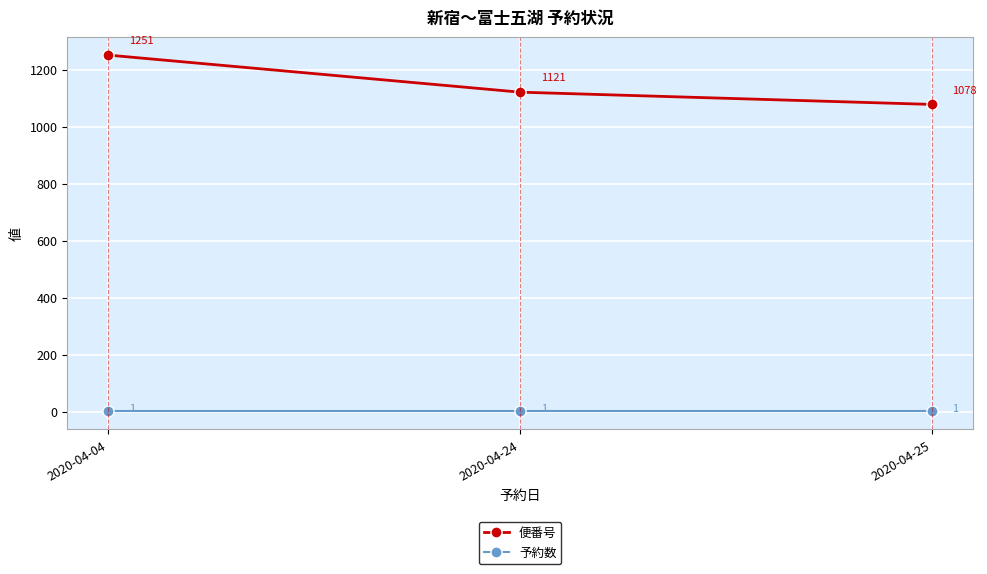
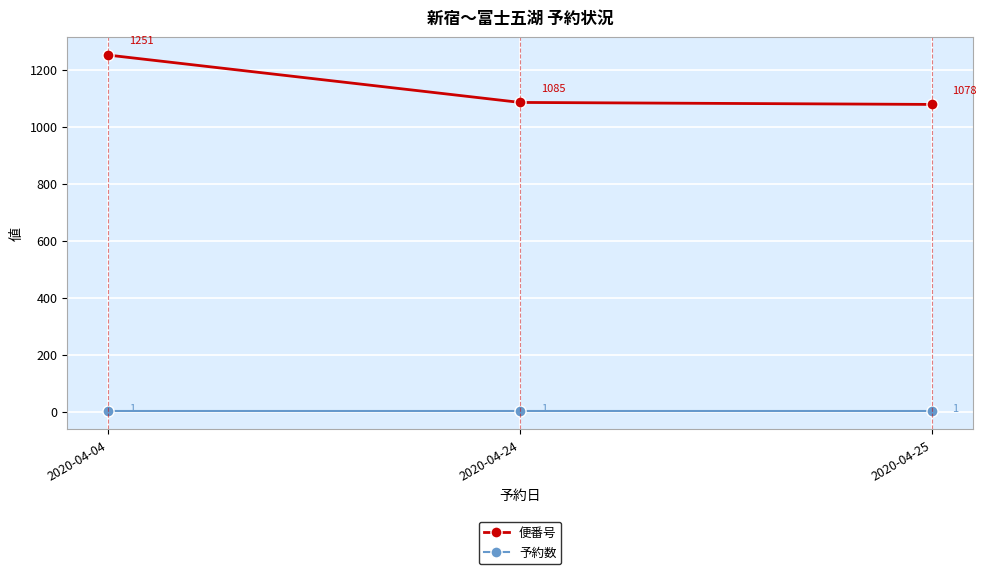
  {
    "便番号": {
      "2020-04-04": 1251,
-     "2020-04-24": 1121,
+     "2020-04-24": 1085,
      "2020-04-25": 1078
    },
    "予約数": {
      "2020-04-04": 1,
      "2020-04-24": 1,
      "2020-04-25": 1
    }
  }
